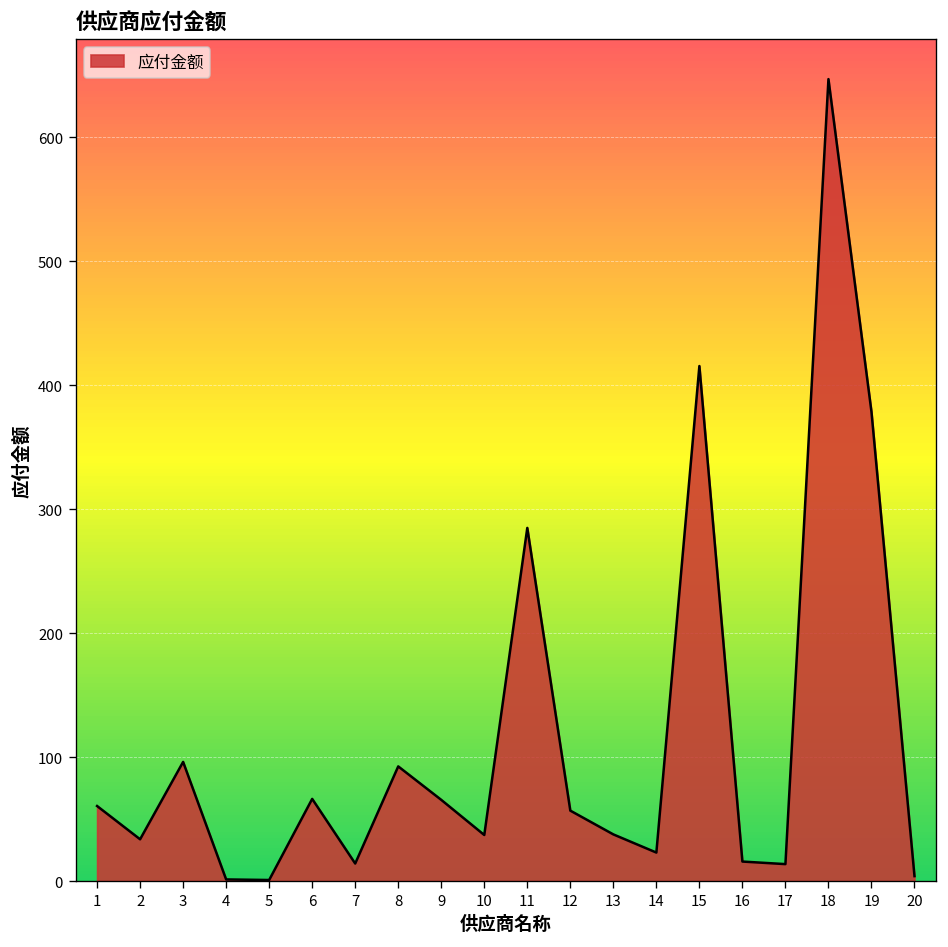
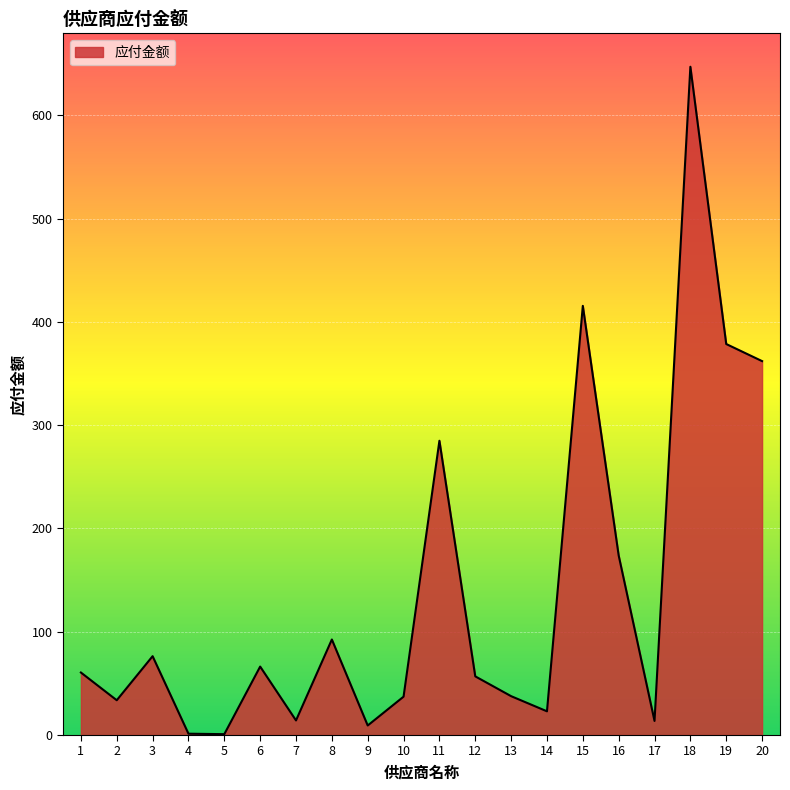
  {
    "1": 61,
    "2": 34,
-   "3": 96,
+   "3": 76,
    "4": 1,
    "5": 1,
    "6": 66,
    "7": 14,
    "8": 92,
-   "9": 65,
+   "9": 9,
    "10": 37,
    "11": 285,
    "12": 57,
    "13": 38,
    "14": 23,
    "15": 416,
-   "16": 16,
+   "16": 174,
    "17": 14,
    "18": 647,
    "19": 379,
-   "20": 4
+   "20": 362
  }
